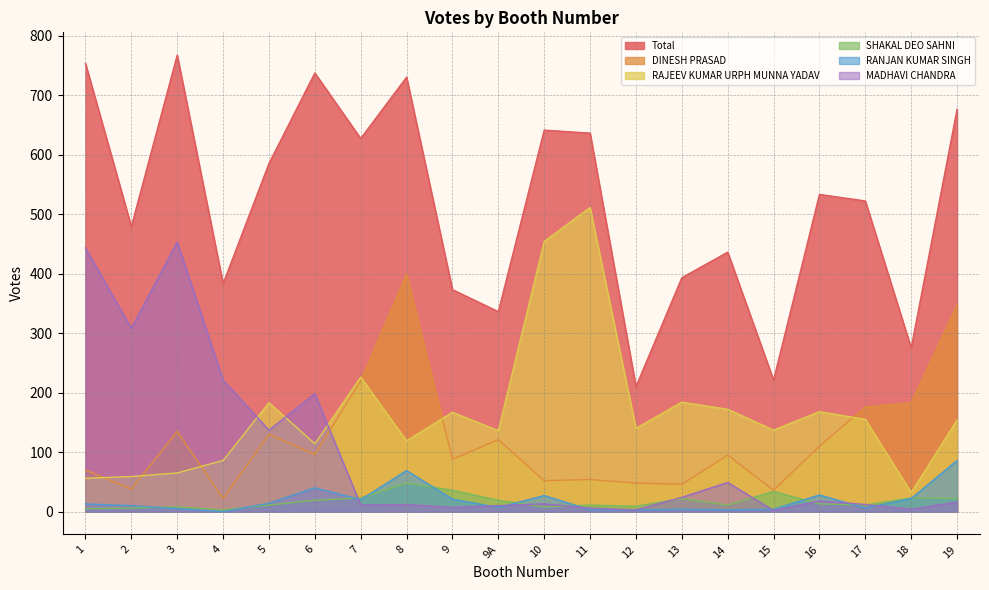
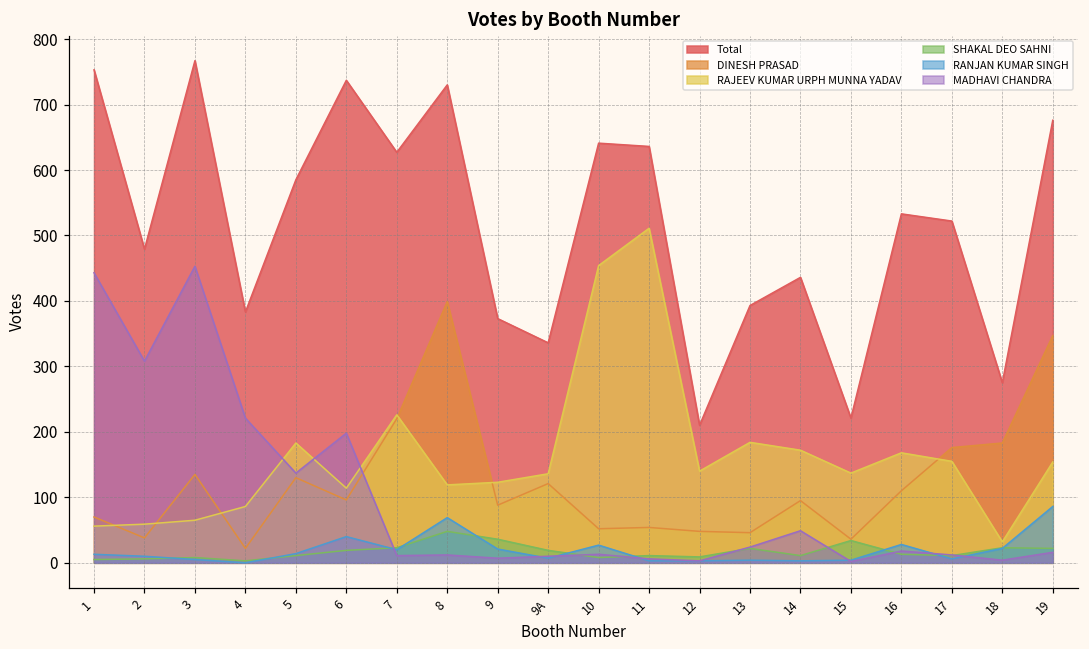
  {
    "RAJEEV KUMAR URPH MUNNA YADAV": {
      "1": 60,
      "2": 60,
      "3": 70,
      "4": 90,
      "5": 180,
      "6": 110,
      "7": 230,
      "8": 120,
-     "9": 170,
+     "9": 120,
      "9A": 140,
      "10": 450,
      "11": 510,
      "12": 140,
      "13": 180,
      "14": 170,
      "15": 140,
      "16": 170,
      "17": 160,
      "18": 30,
      "19": 150
    },
    "SHAKAL DEO SAHNI": {
      "1": 10,
      "6": 20,
      "8": 50,
      "9": 40,
      "9A": 20,
      "10": 10,
      "11": 10,
      "12": 10,
      "14": 10,
      "16": 10,
      "19": 20
    },
    "RANJAN KUMAR SINGH": {
      "1": 10,
      "6": 40,
      "8": 70,
      "9": 20,
      "10": 30,
      "13": 0,
      "14": 0,
      "16": 30,
      "17": 10,
      "19": 90
    },
    "MADHAVI CHANDRA": {
      "1": 440,
      "2": 310,
      "3": 450,
      "4": 220,
      "5": 140,
      "6": 200,
      "7": 10,
      "8": 10,
      "9": 10,
      "10": 10,
      "14": 50,
      "16": 20,
      "18": 0,
      "19": 20
    }
  }
